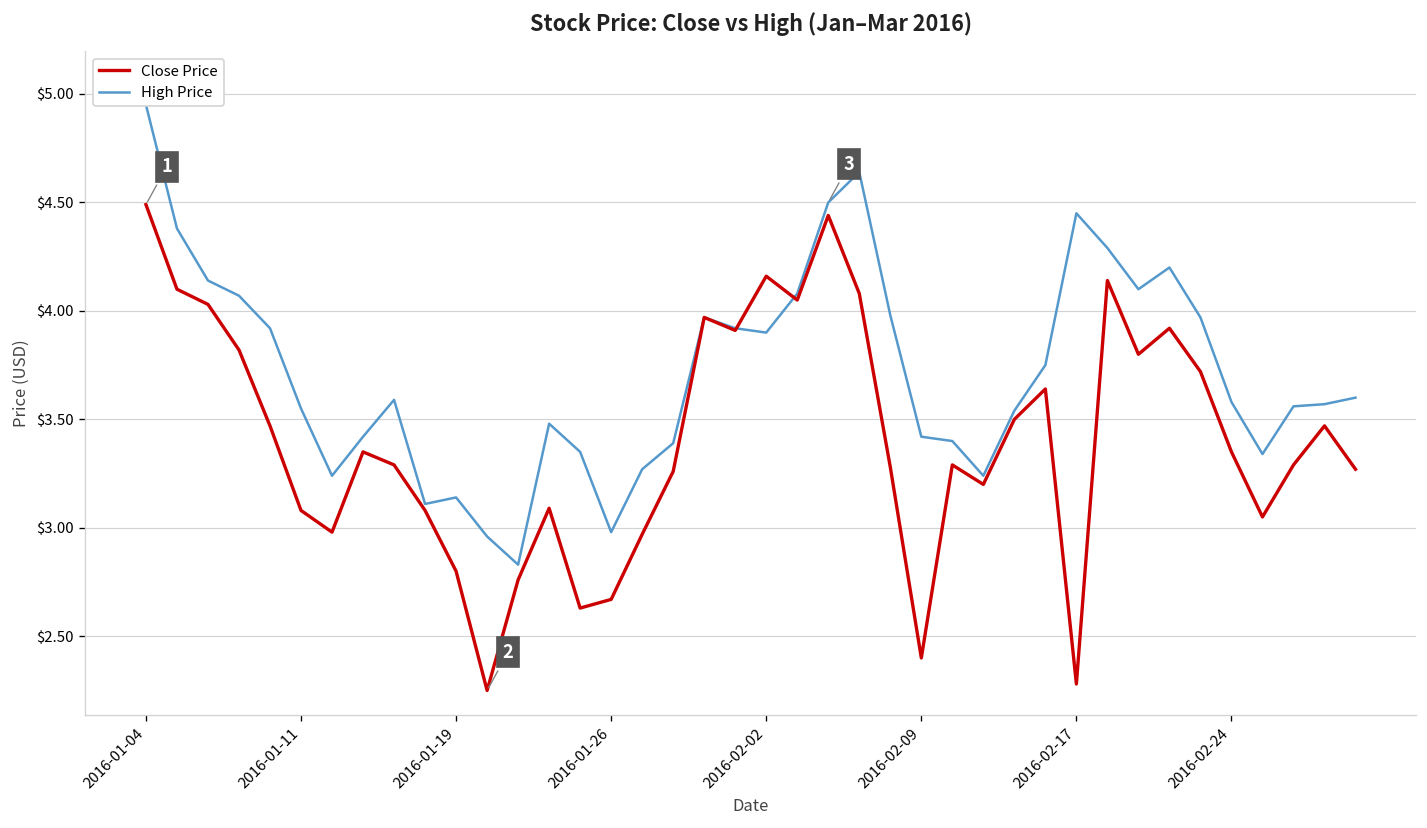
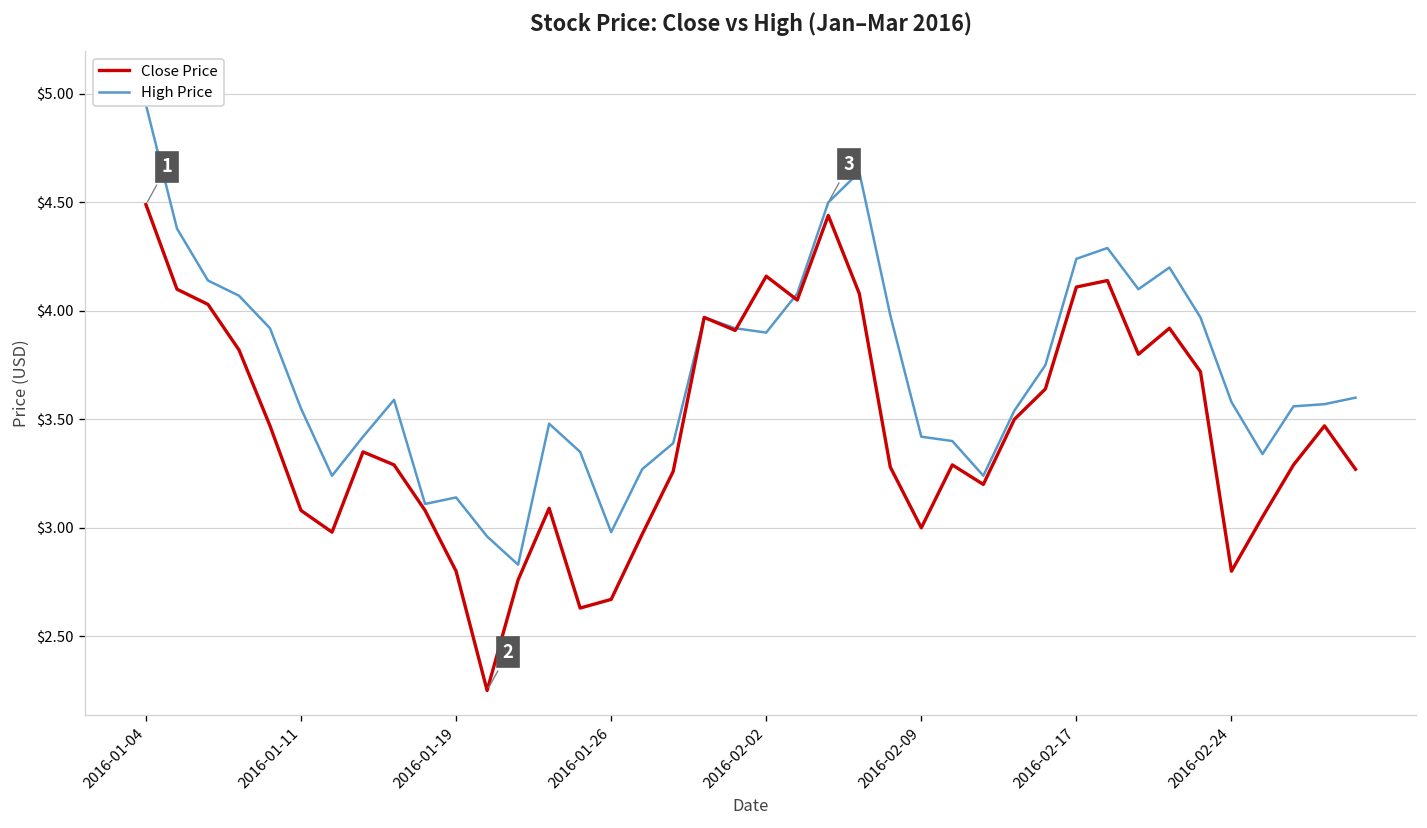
  {
    "Close Price": {
      "2016-01-04": "$4.49",
      "2016-01-11": "$3.08",
      "2016-01-19": "$2.80",
      "2016-01-26": "$2.67",
      "2016-02-02": "$4.16",
-     "2016-02-09": "$2.4",
-     "2016-02-17": "$2.28",
-     "2016-02-24": "$3.35"
+     "2016-02-09": "$3.0",
+     "2016-02-17": "$4.11",
+     "2016-02-24": "$2.80"
    },
    "High Price": {
      "2016-01-11": "$3.55",
      "2016-01-19": "$3.14",
      "2016-01-26": "$2.98",
      "2016-02-02": "$3.90",
      "2016-02-09": "$3.42",
-     "2016-02-17": "$4.45",
+     "2016-02-17": "$4.24",
      "2016-02-24": "$3.58"
    }
  }
